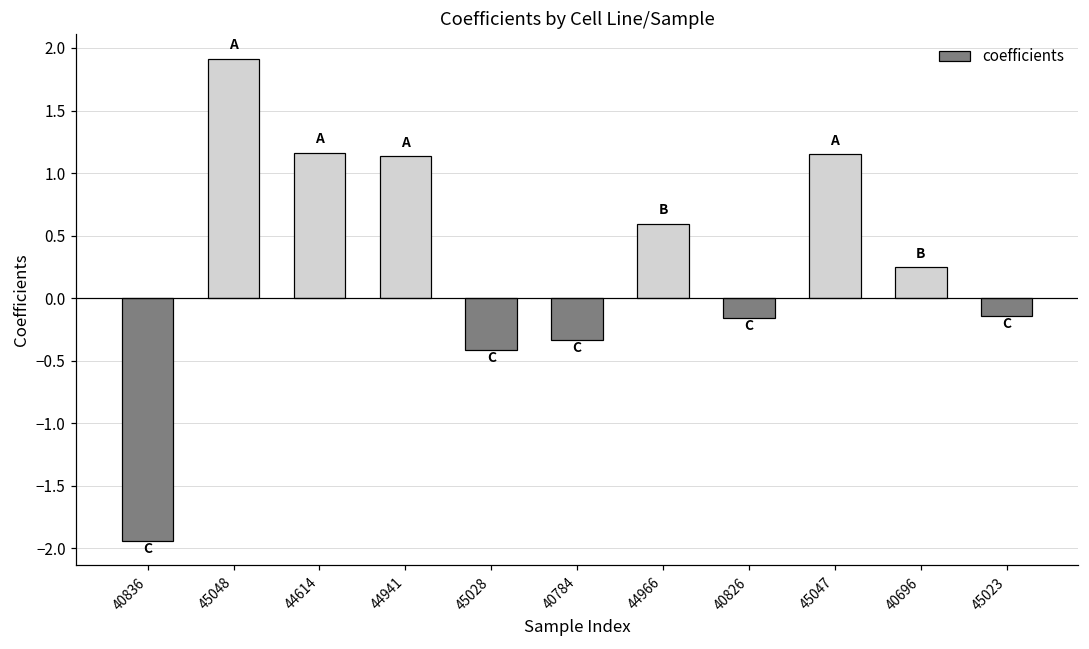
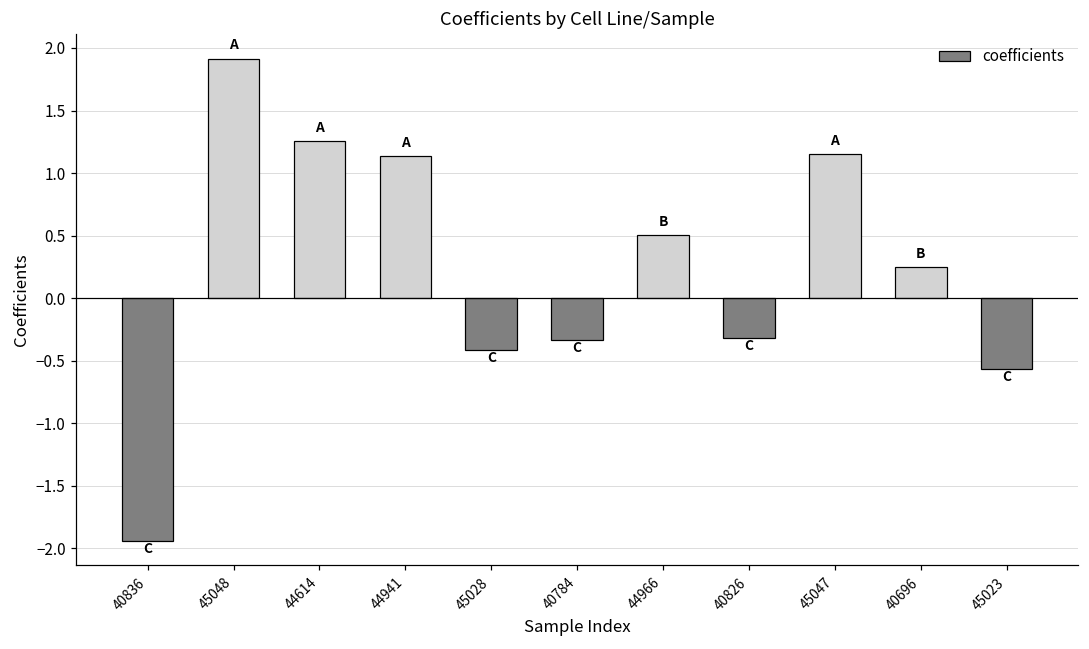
  {
    "40836": -1.94,
    "45048": 1.92,
-   "44614": 1.16,
+   "44614": 1.25,
    "44941": 1.13,
    "45028": -0.41,
    "40784": -0.33,
-   "44966": 0.60,
-   "40826": -0.16,
+   "44966": 0.50,
+   "40826": -0.32,
    "45047": 1.15,
    "40696": 0.25,
-   "45023": -0.15
+   "45023": -0.57
  }
